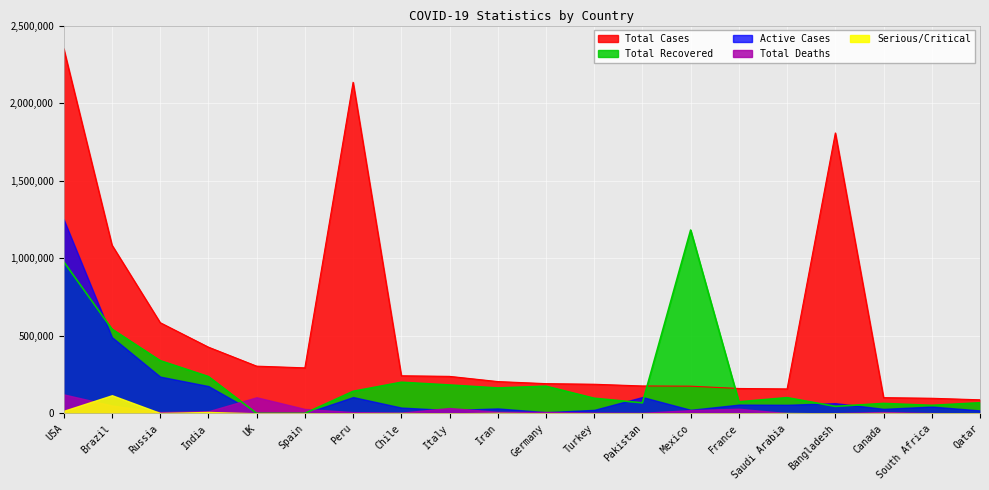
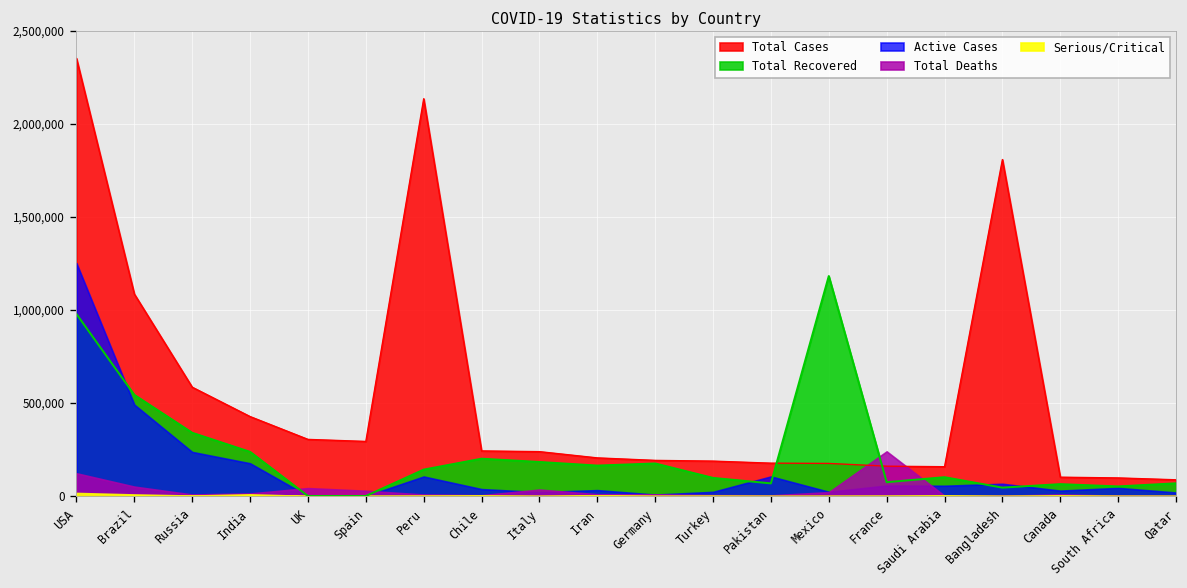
  {
    "Total Cases": {
      "USA": "2,350,000",
      "Brazil": "1,080,000",
      "Russia": "580,000",
      "India": "430,000",
      "UK": "300,000",
      "Spain": "290,000",
      "Peru": "2,130,000",
      "Chile": "240,000",
      "Italy": "240,000",
      "Iran": "200,000",
      "Germany": "190,000",
      "Turkey": "190,000",
      "Pakistan": "180,000",
      "Mexico": "180,000",
      "France": "160,000",
      "Saudi Arabia": "160,000",
      "Bangladesh": "1,810,000",
      "Canada": "100,000",
      "South Africa": "100,000",
      "Qatar": "90,000"
    },
    "Total Recovered": {
      "USA": "980,000",
      "Brazil": "540,000",
      "Russia": "340,000",
      "India": "240,000",
      "Peru": "140,000",
      "Chile": "200,000",
      "Italy": "180,000",
      "Iran": "160,000",
      "Germany": "170,000",
      "Turkey": "100,000",
      "Pakistan": "70,000",
      "Mexico": "1,180,000",
      "France": "70,000",
      "Saudi Arabia": "100,000",
      "Bangladesh": "50,000",
      "Canada": "60,000",
      "Qatar": "70,000"
    },
    "Active Cases": {
      "USA": "1,250,000",
      "Brazil": "490,000",
      "Russia": "240,000",
      "India": "180,000",
      "Peru": "100,000",
      "Chile": "40,000",
      "Iran": "30,000",
      "Turkey": "20,000",
      "Pakistan": "110,000",
      "France": "60,000",
      "Saudi Arabia": "60,000",
      "Bangladesh": "70,000",
      "Canada": "30,000",
      "Qatar": "20,000"
    },
    "Total Deaths": {
      "USA": "120,000",
      "Brazil": "50,000",
-     "UK": "100,000",
+     "UK": "40,000",
      "Spain": "30,000",
-     "France": "30,000"
+     "France": "240,000"
    },
    "Serious/Critical": {
      "USA": "20,000",
-     "Brazil": "120,000"
+     "Brazil": "10,000"
    }
  }
